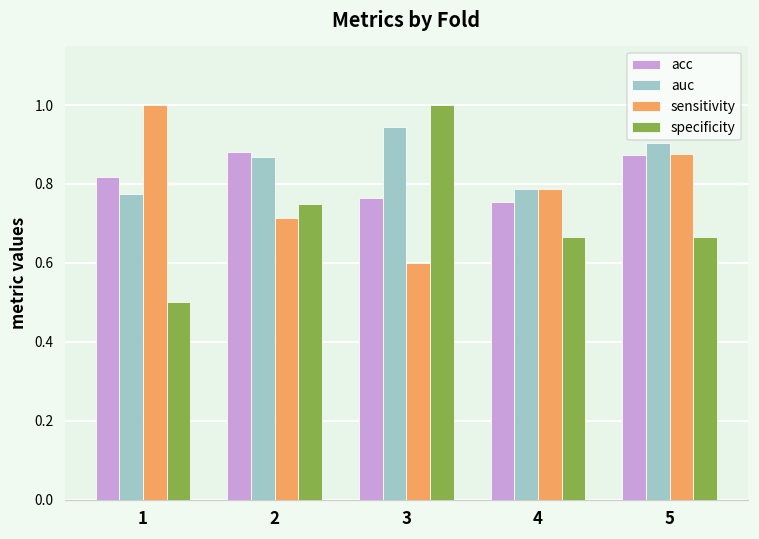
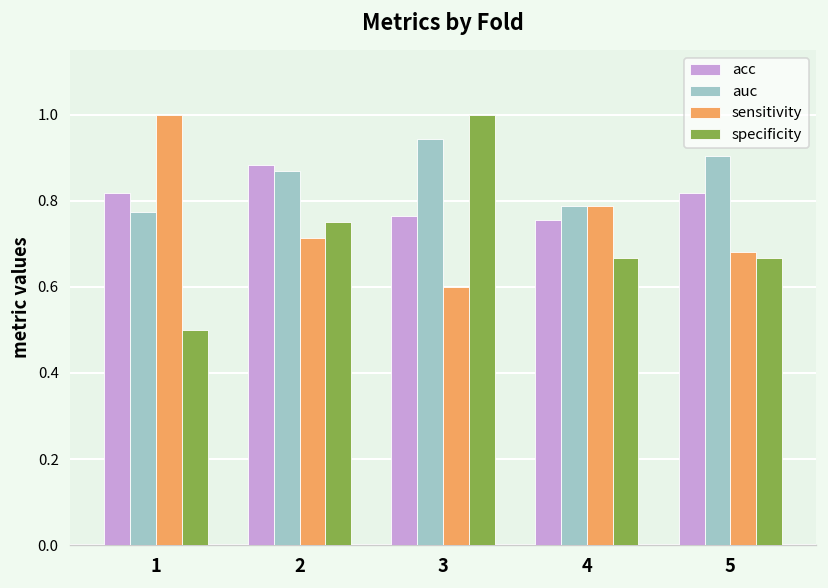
  {
    "acc": {
      "1": 0.82,
      "2": 0.88,
      "3": 0.76,
      "4": 0.75,
-     "5": 0.87
+     "5": 0.82
    },
    "auc": {
      "1": 0.77,
      "2": 0.87,
      "3": 0.94,
      "4": 0.79,
      "5": 0.90
    },
    "sensitivity": {
      "1": 1.00,
      "2": 0.71,
      "3": 0.60,
      "4": 0.79,
-     "5": 0.88
+     "5": 0.68
    },
    "specificity": {
      "1": 0.50,
      "2": 0.75,
      "3": 1.00,
      "4": 0.67,
      "5": 0.67
    }
  }
